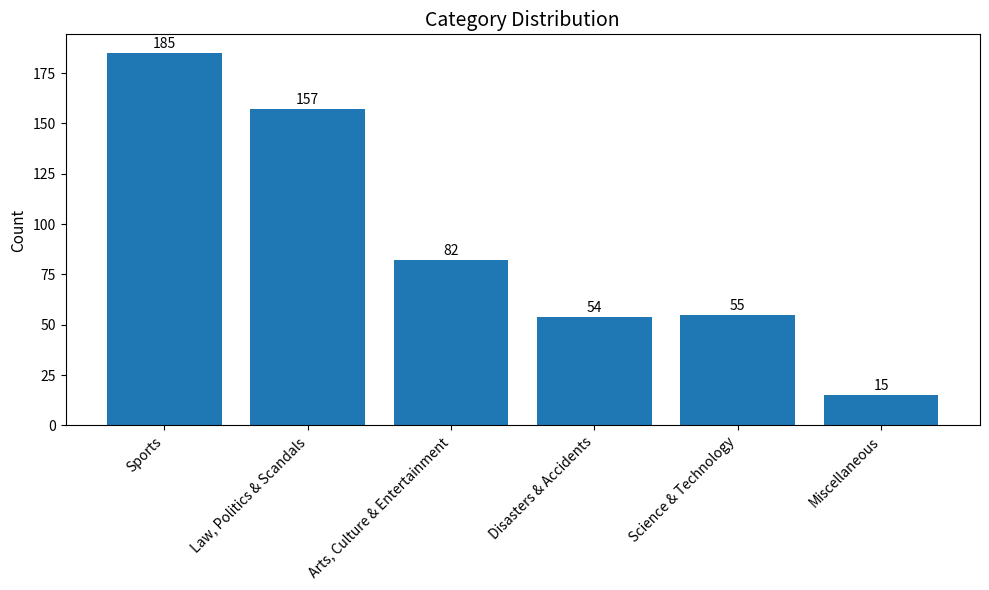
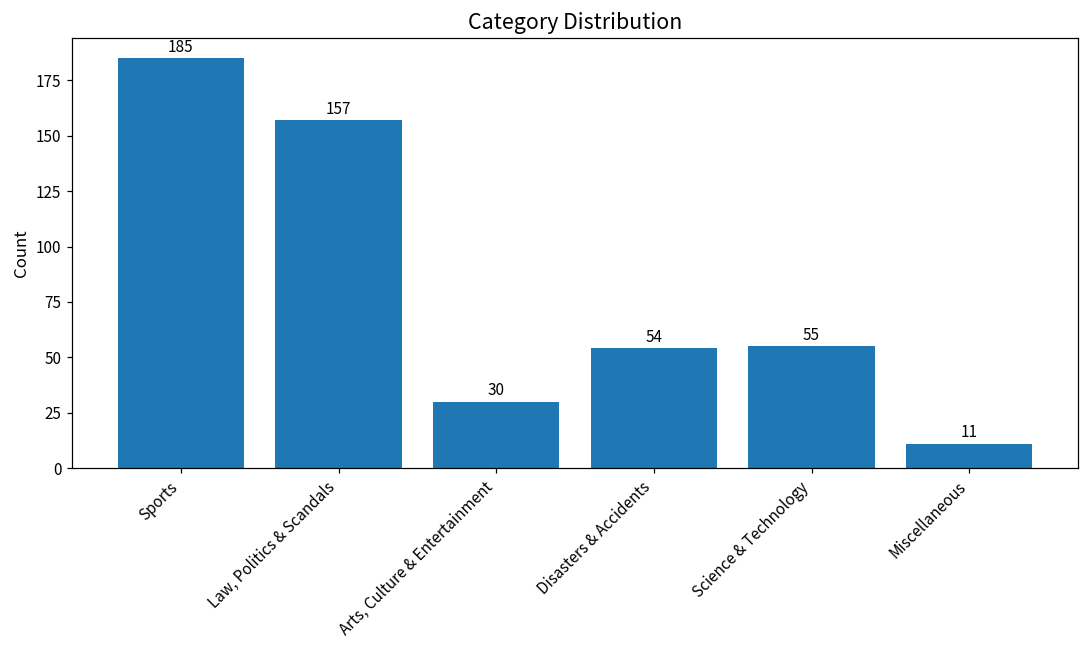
  {
    "Sports": 185,
    "Law, Politics & Scandals": 157,
-   "Arts, Culture & Entertainment": 82,
+   "Arts, Culture & Entertainment": 30,
    "Disasters & Accidents": 54,
    "Science & Technology": 55,
-   "Miscellaneous": 15
+   "Miscellaneous": 11
  }
